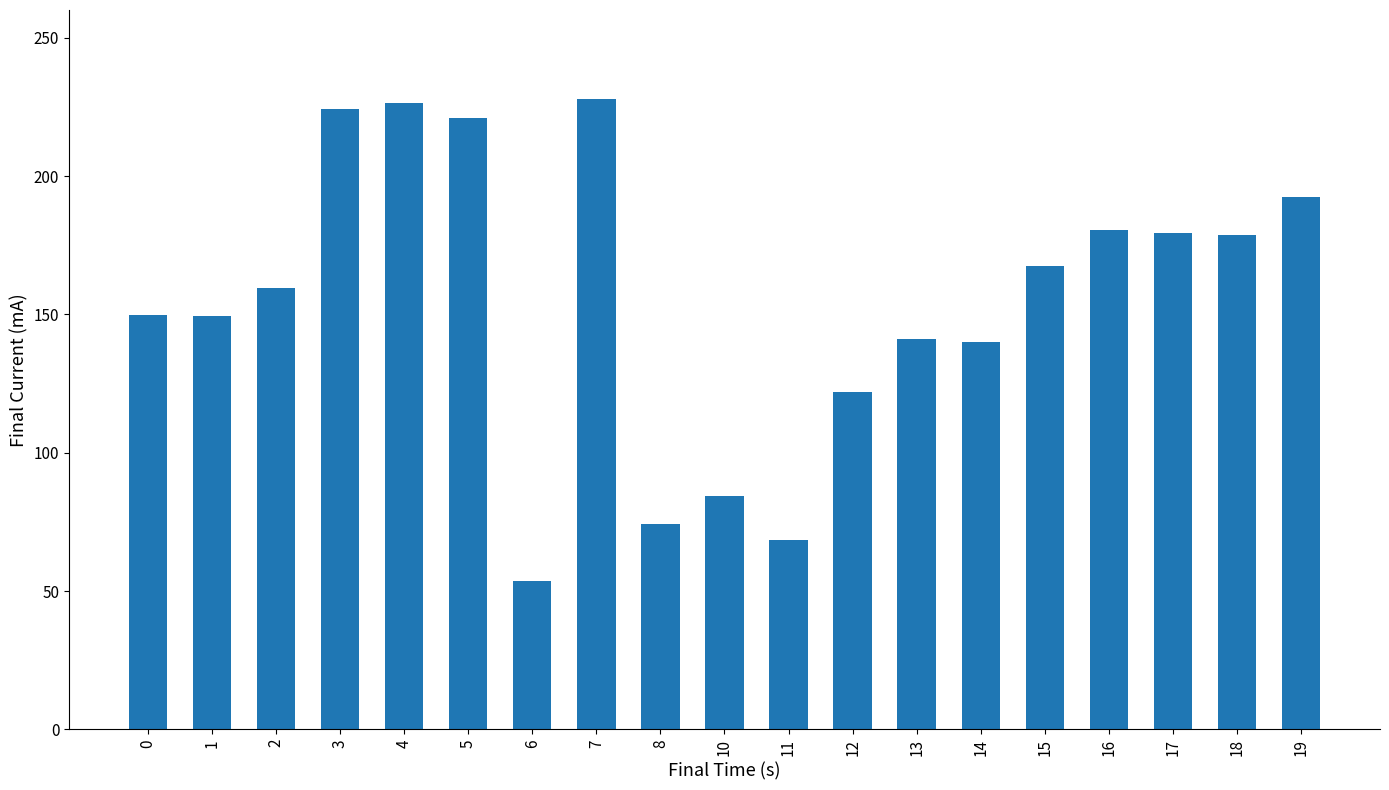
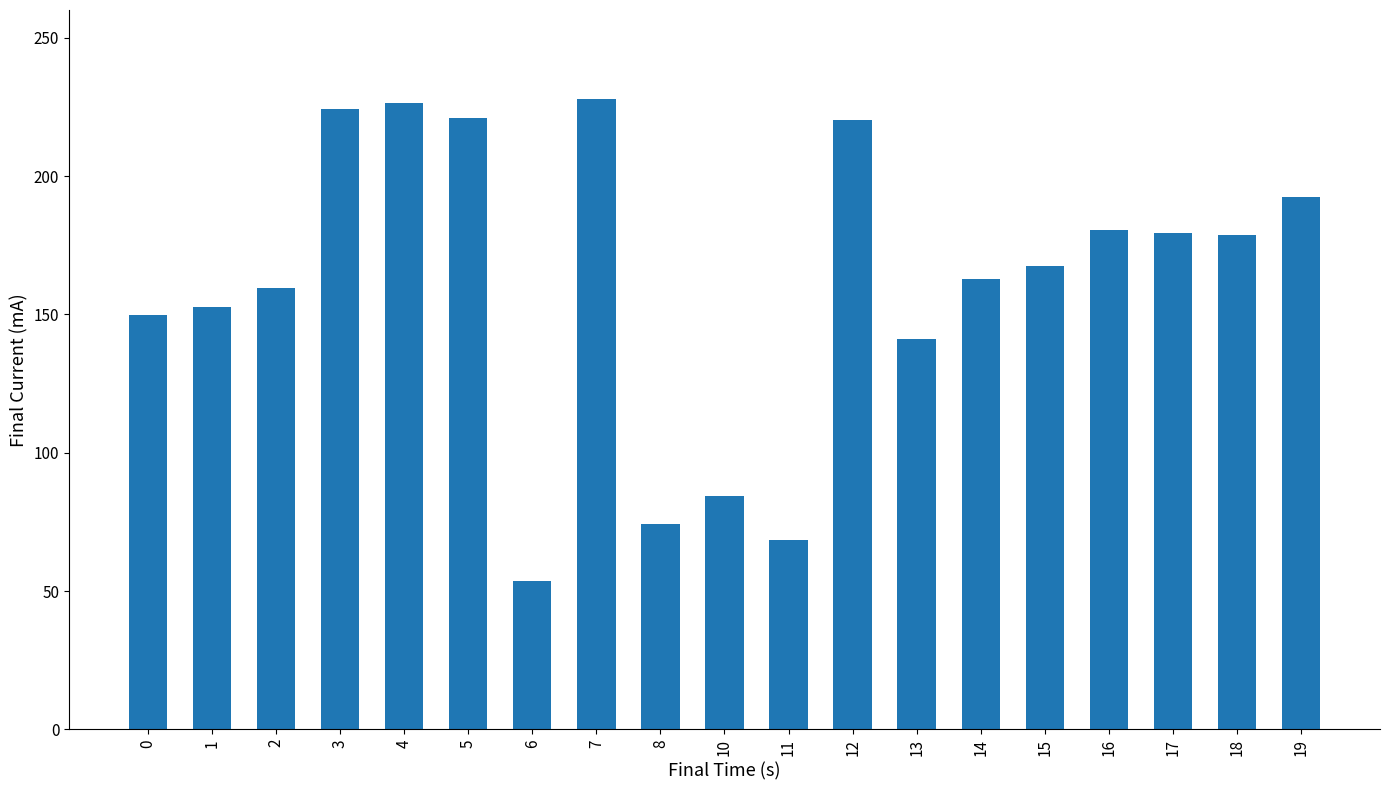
  {
    "0": 150,
-   "1": 149,
+   "1": 153,
    "2": 159,
    "3": 224,
    "4": 226,
    "5": 221,
    "6": 54,
    "7": 228,
    "8": 74,
    "10": 84,
    "11": 68,
-   "12": 122,
+   "12": 220,
    "13": 141,
-   "14": 140,
+   "14": 163,
    "15": 167,
    "16": 180,
    "17": 179,
    "18": 179,
    "19": 192
  }
